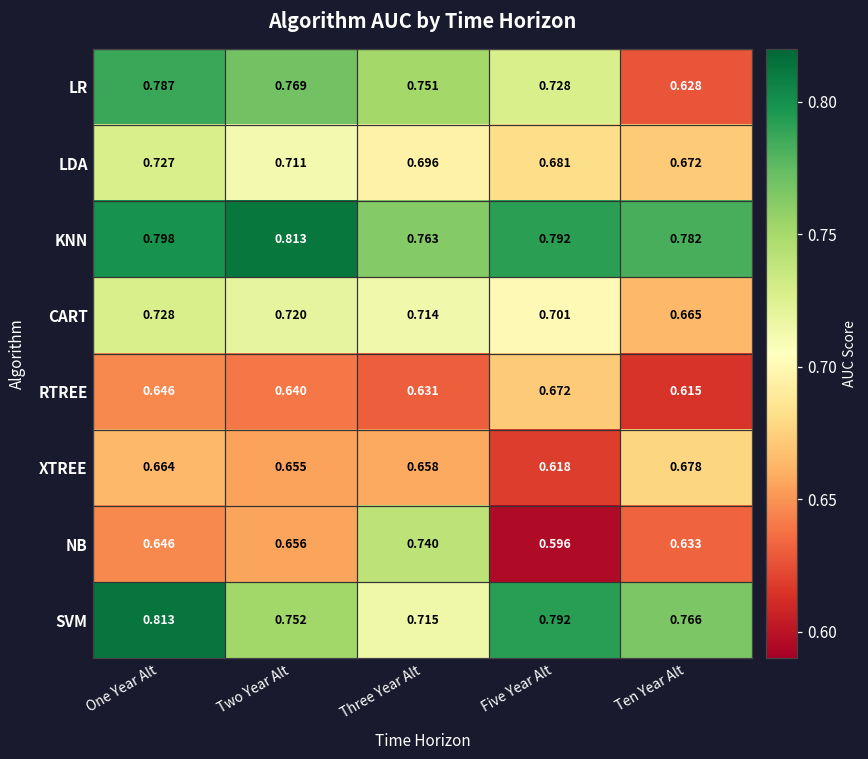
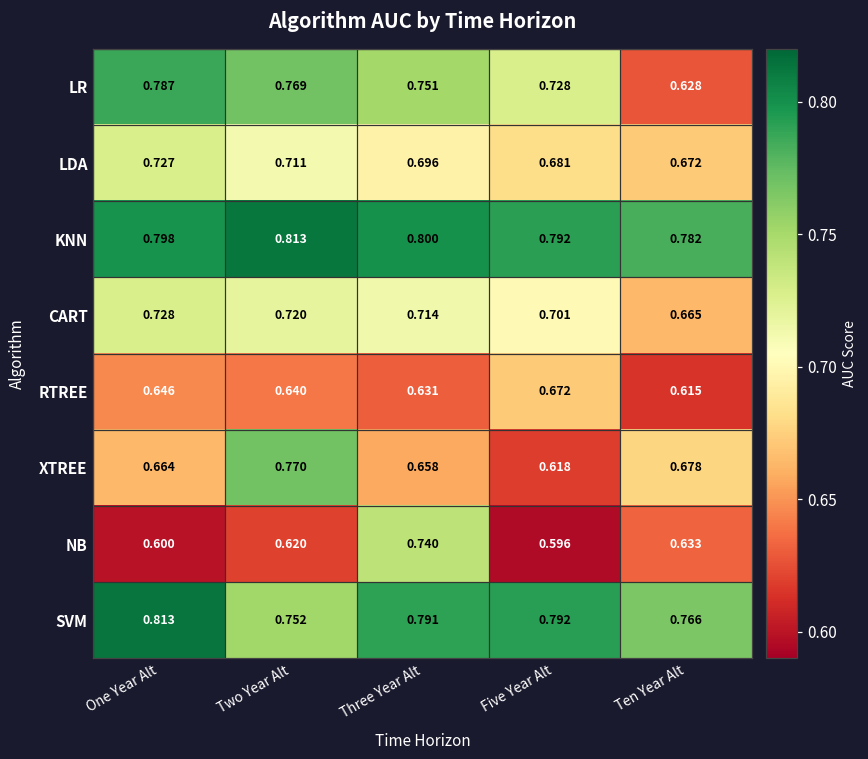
  {
    "LR": {
      "One Year Alt": 0.787,
      "Two Year Alt": 0.769,
      "Three Year Alt": 0.751,
      "Five Year Alt": 0.728,
      "Ten Year Alt": 0.628
    },
    "LDA": {
      "One Year Alt": 0.727,
      "Two Year Alt": 0.711,
      "Three Year Alt": 0.696,
      "Five Year Alt": 0.681,
      "Ten Year Alt": 0.672
    },
    "KNN": {
      "One Year Alt": 0.798,
      "Two Year Alt": 0.813,
-     "Three Year Alt": 0.763,
+     "Three Year Alt": 0.800,
      "Five Year Alt": 0.792,
      "Ten Year Alt": 0.782
    },
    "CART": {
      "One Year Alt": 0.728,
      "Two Year Alt": 0.720,
      "Three Year Alt": 0.714,
      "Five Year Alt": 0.701,
      "Ten Year Alt": 0.665
    },
    "RTREE": {
      "One Year Alt": 0.646,
      "Two Year Alt": 0.640,
      "Three Year Alt": 0.631,
      "Five Year Alt": 0.672,
      "Ten Year Alt": 0.615
    },
    "XTREE": {
      "One Year Alt": 0.664,
-     "Two Year Alt": 0.655,
+     "Two Year Alt": 0.770,
      "Three Year Alt": 0.658,
      "Five Year Alt": 0.618,
      "Ten Year Alt": 0.678
    },
    "NB": {
-     "One Year Alt": 0.646,
-     "Two Year Alt": 0.656,
+     "One Year Alt": 0.600,
+     "Two Year Alt": 0.620,
      "Three Year Alt": 0.740,
      "Five Year Alt": 0.596,
      "Ten Year Alt": 0.633
    },
    "SVM": {
      "One Year Alt": 0.813,
      "Two Year Alt": 0.752,
-     "Three Year Alt": 0.715,
+     "Three Year Alt": 0.791,
      "Five Year Alt": 0.792,
      "Ten Year Alt": 0.766
    }
  }
